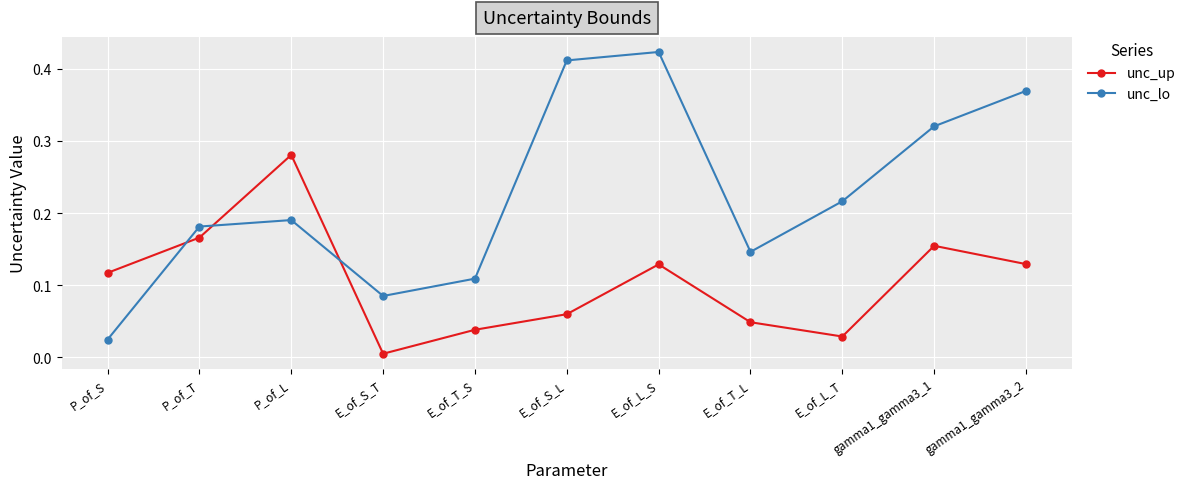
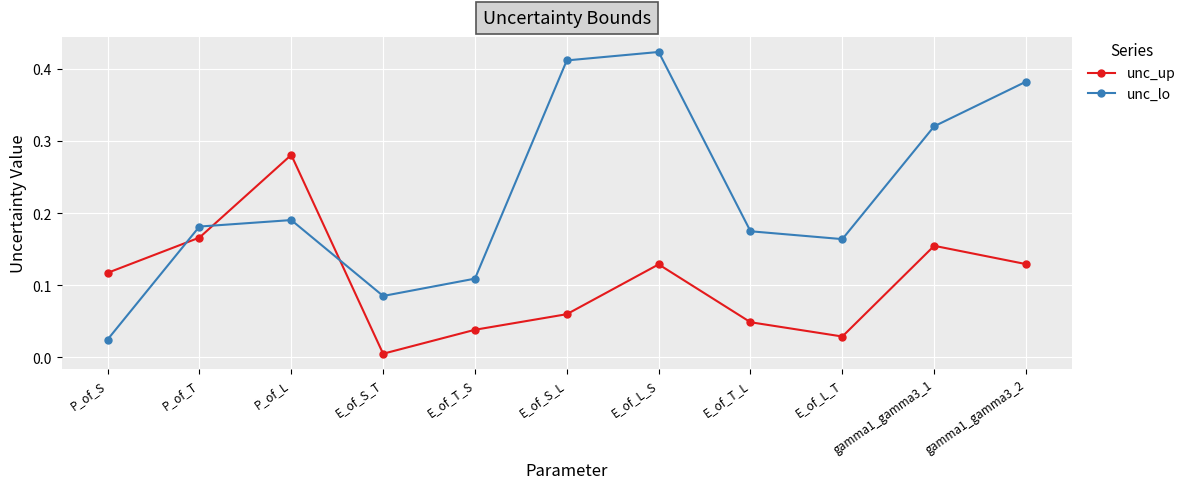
  {
    "unc_up": {
      "P_of_S": 0.12,
      "P_of_T": 0.17,
      "P_of_L": 0.28,
      "E_of_S_T": 0.01,
      "E_of_T_S": 0.04,
      "E_of_S_L": 0.06,
      "E_of_L_S": 0.13,
      "E_of_T_L": 0.05,
      "E_of_L_T": 0.03,
      "gamma1_gamma3_1": 0.15,
      "gamma1_gamma3_2": 0.13
    },
    "unc_lo": {
      "P_of_S": 0.02,
      "P_of_T": 0.18,
      "P_of_L": 0.19,
      "E_of_S_T": 0.09,
      "E_of_T_S": 0.11,
      "E_of_S_L": 0.41,
      "E_of_L_S": 0.42,
-     "E_of_T_L": 0.15,
-     "E_of_L_T": 0.22,
+     "E_of_T_L": 0.17,
+     "E_of_L_T": 0.16,
      "gamma1_gamma3_1": 0.32,
-     "gamma1_gamma3_2": 0.37
+     "gamma1_gamma3_2": 0.38
    }
  }
